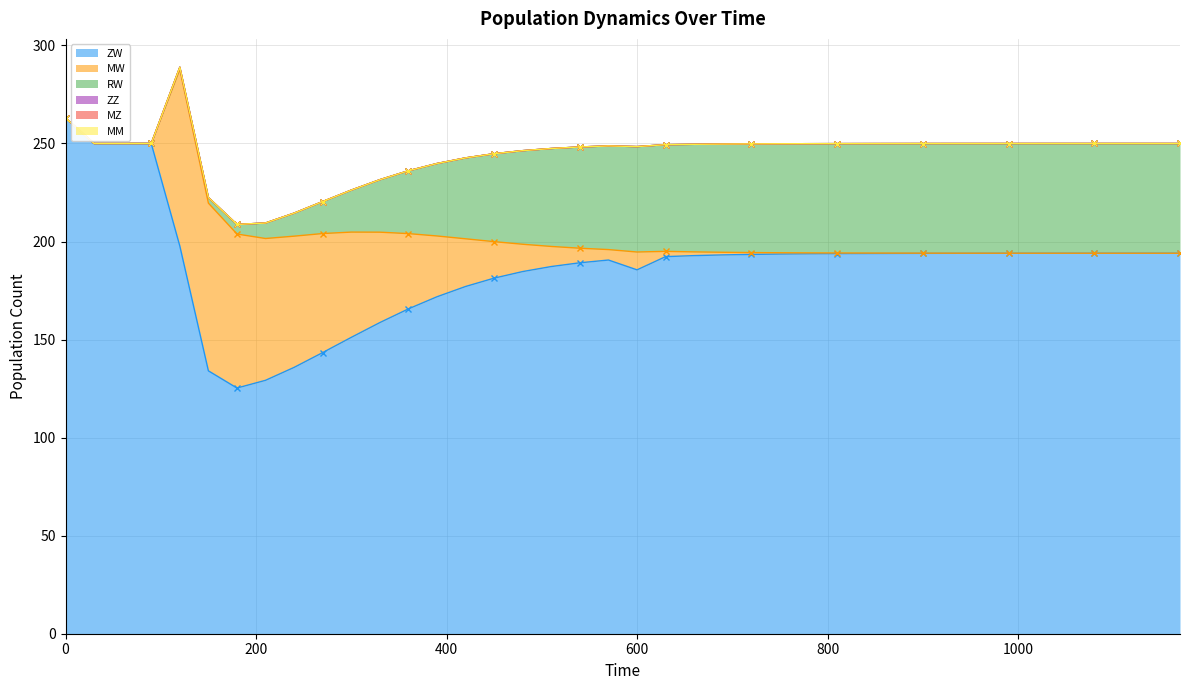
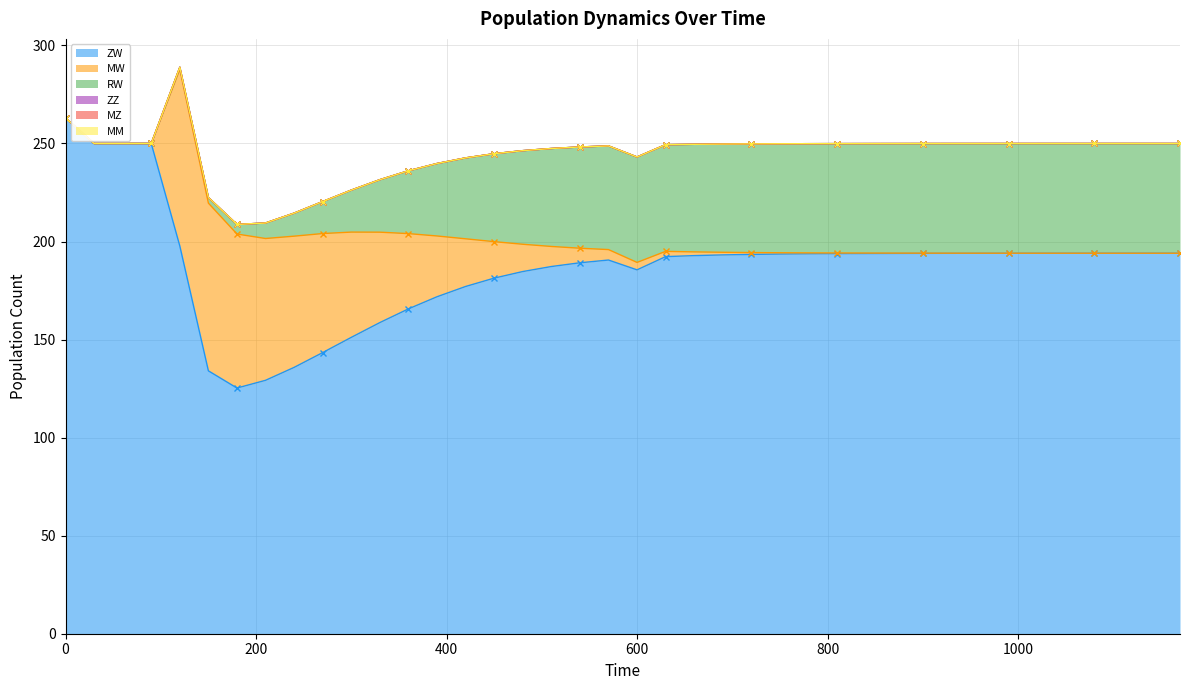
  {
    "ZW": {
      "600": 186
    },
    "MW": {
-     "600": 9
+     "600": 4
    }
  }
